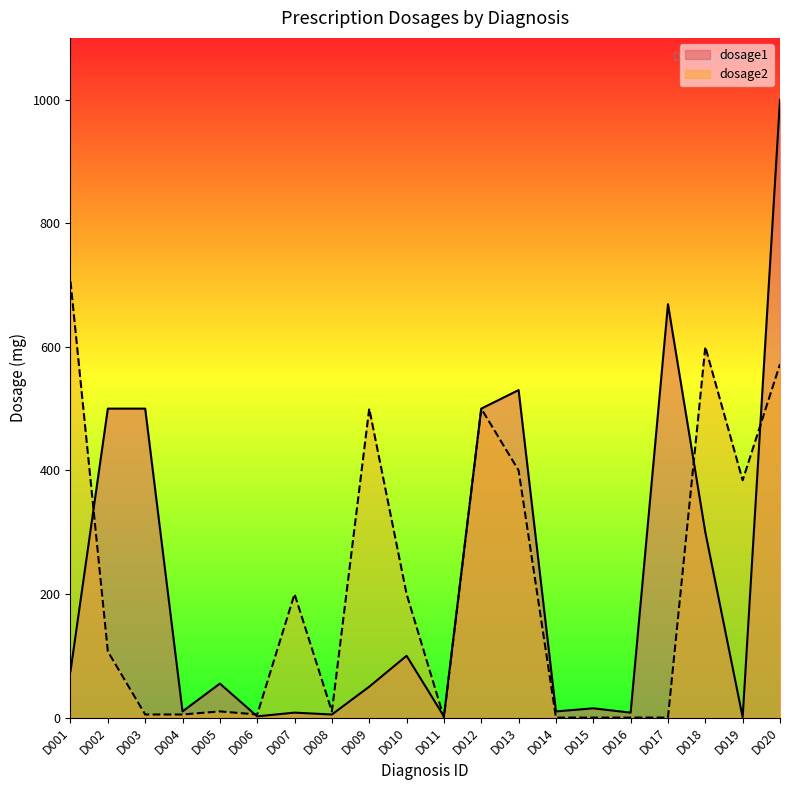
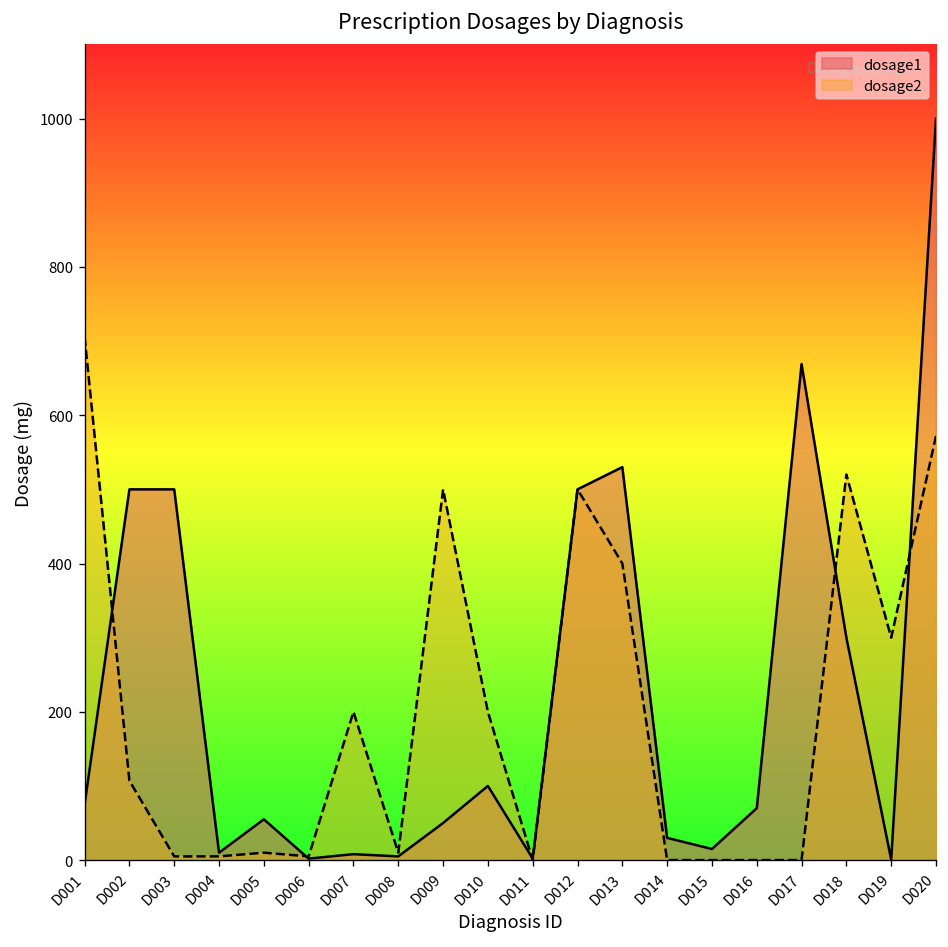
  {
    "dosage1": {
      "D001": 80,
      "D002": 500,
      "D003": 500,
      "D004": 10,
      "D005": 60,
      "D007": 10,
      "D008": 10,
      "D009": 50,
      "D010": 100,
      "D013": 530,
-     "D014": 10,
+     "D014": 30,
      "D015": 20,
-     "D016": 10,
+     "D016": 70,
      "D017": 670,
      "D018": 300,
      "D019": 0,
      "D020": 1000
    },
    "dosage2": {
      "D001": 710,
      "D002": 110,
      "D003": 10,
      "D004": 10,
      "D005": 10,
      "D007": 200,
      "D008": 10,
      "D009": 500,
      "D010": 200,
      "D013": 400,
      "D014": 0,
      "D015": 0,
      "D016": 0,
      "D017": 0,
-     "D018": 600,
-     "D019": 380,
+     "D018": 520,
+     "D019": 300,
      "D020": 570
    }
  }
